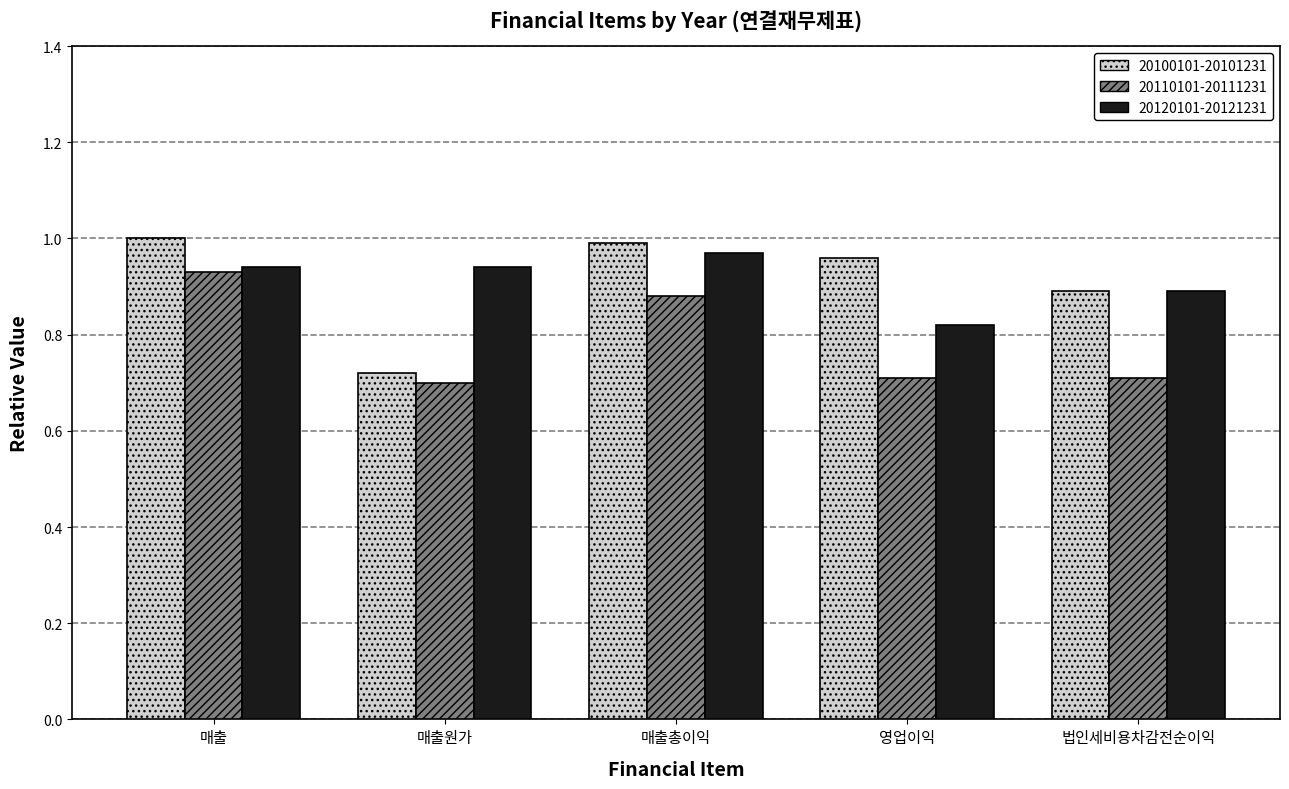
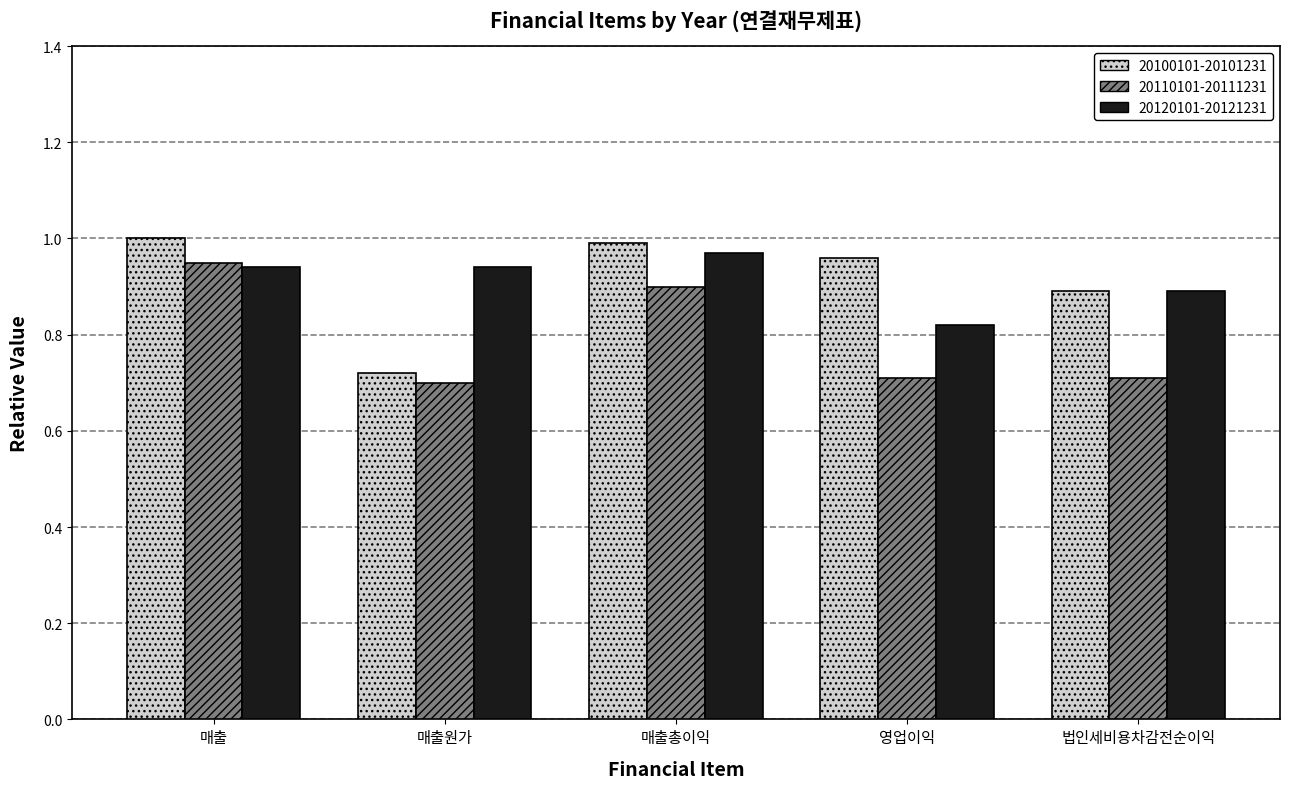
  {
    "20100101-20101231": {
      "매출": 1.00,
      "매출원가": 0.72,
      "매출총이익": 0.99,
      "영업이익": 0.96,
      "법인세비용차감전순이익": 0.89
    },
    "20110101-20111231": {
-     "매출": 0.93,
+     "매출": 0.95,
      "매출원가": 0.70,
-     "매출총이익": 0.88,
+     "매출총이익": 0.90,
      "영업이익": 0.71,
      "법인세비용차감전순이익": 0.71
    },
    "20120101-20121231": {
      "매출": 0.94,
      "매출원가": 0.94,
      "매출총이익": 0.97,
      "영업이익": 0.82,
      "법인세비용차감전순이익": 0.89
    }
  }
